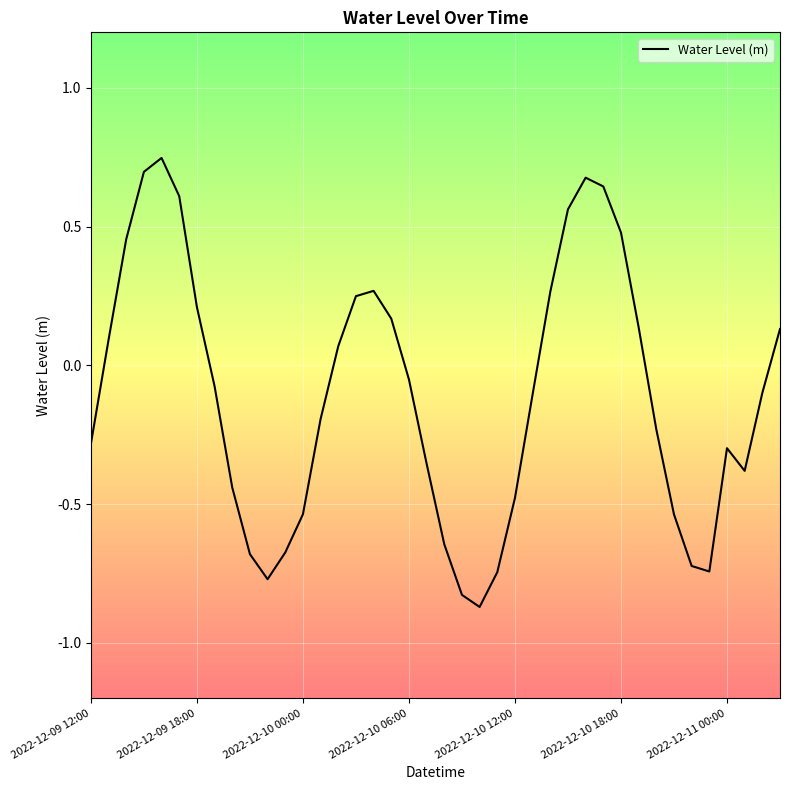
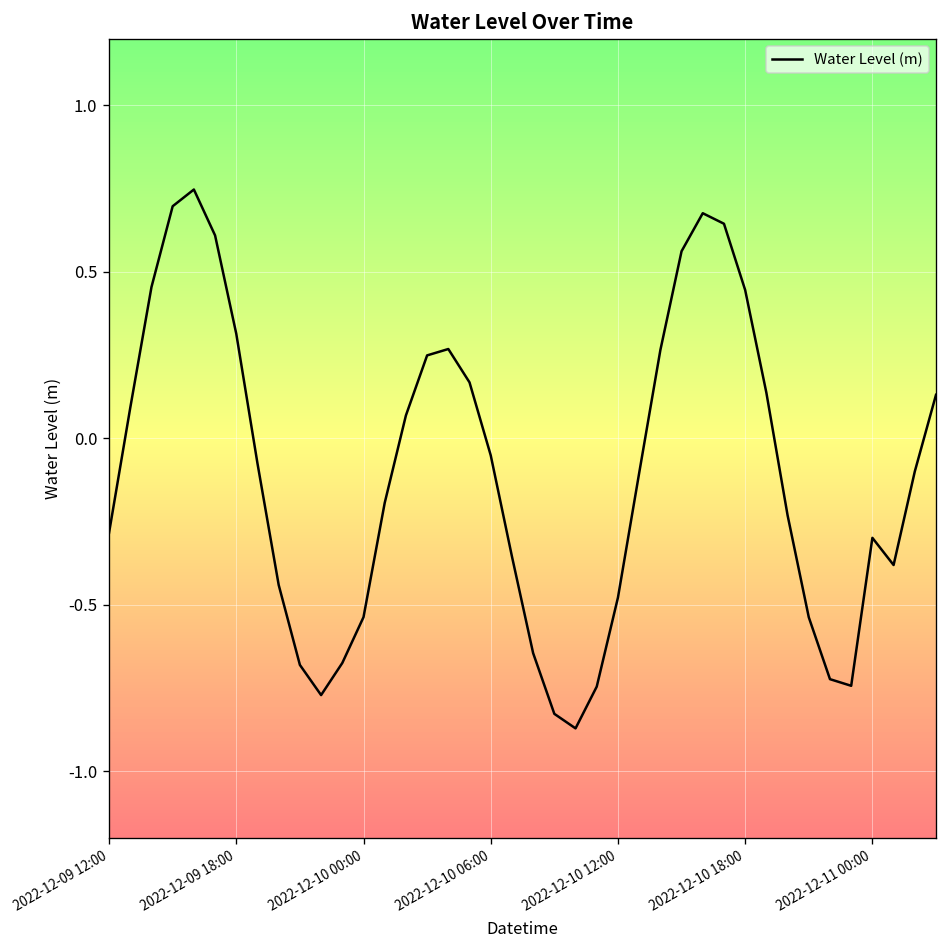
  {
    "2022-12-09 12:00": -0.28,
-   "2022-12-09 18:00": 0.21,
+   "2022-12-09 18:00": 0.31,
    "2022-12-10 00:00": -0.54,
    "2022-12-10 06:00": -0.05,
    "2022-12-10 12:00": -0.48,
-   "2022-12-10 18:00": 0.48,
+   "2022-12-10 18:00": 0.45,
    "2022-12-11 00:00": -0.30
  }
